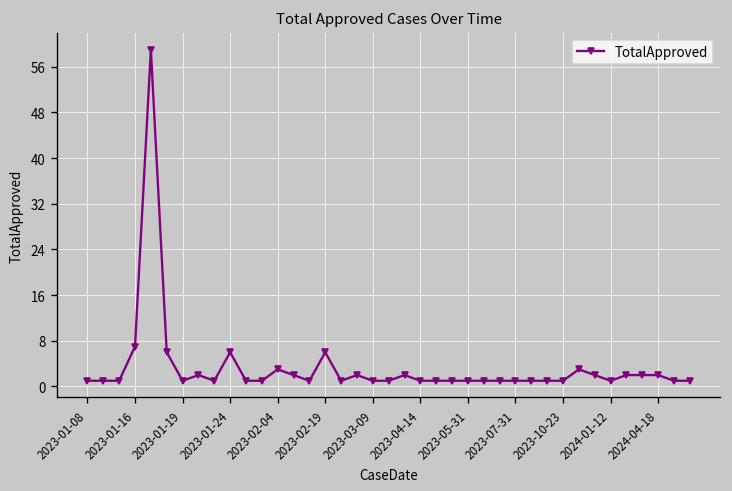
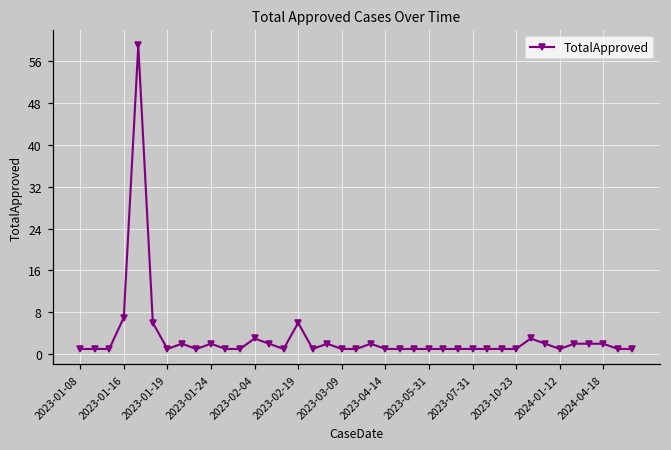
  {
    "2023-01-08": 1,
    "2023-01-16": 7,
    "2023-01-19": 1,
-   "2023-01-24": 6,
+   "2023-01-24": 2,
    "2023-02-04": 3,
    "2023-02-19": 6,
    "2023-03-09": 1,
    "2023-04-14": 1,
    "2023-05-31": 1,
    "2023-07-31": 1,
    "2023-10-23": 1,
    "2024-01-12": 1,
    "2024-04-18": 2
  }
